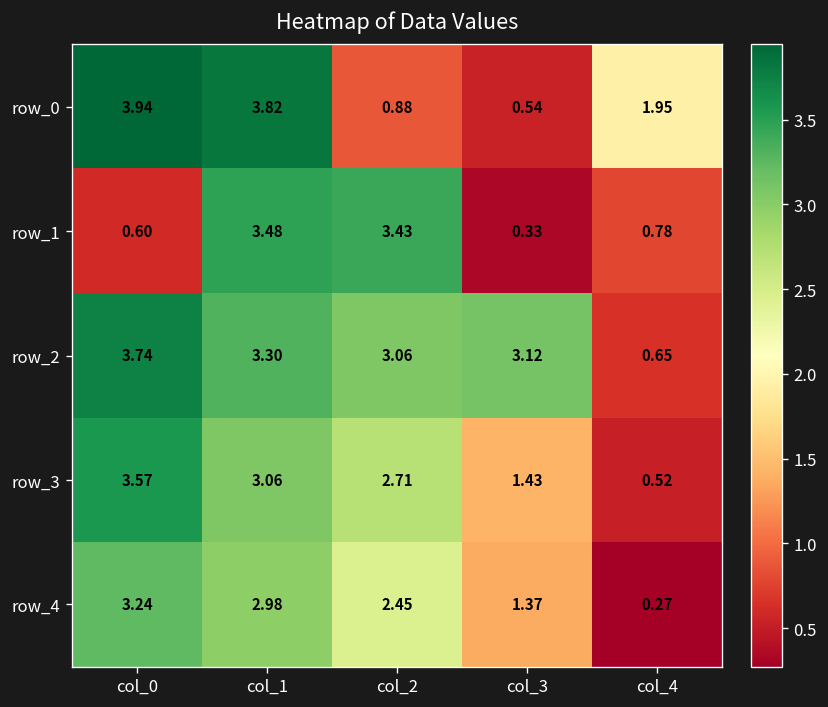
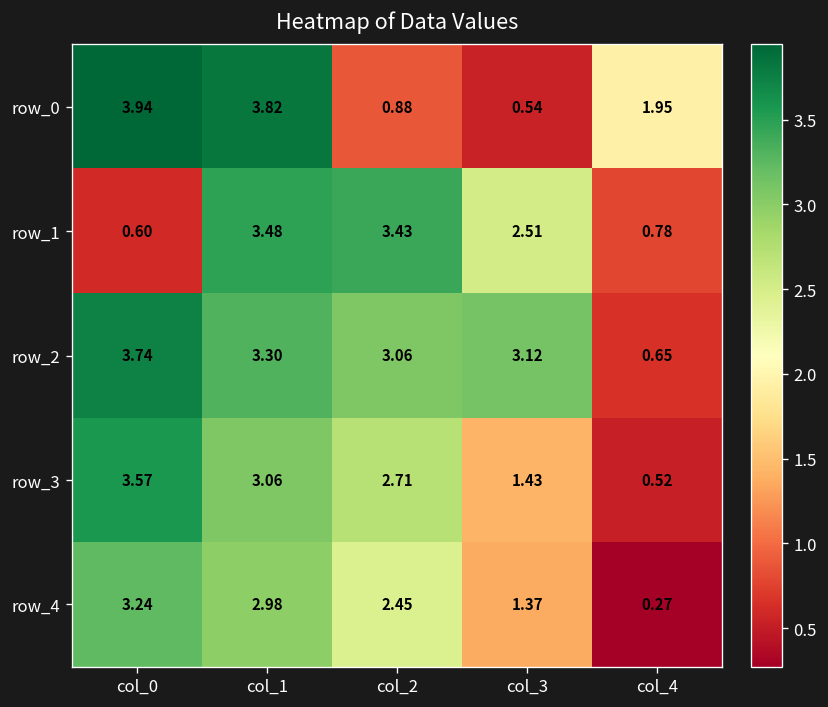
  {
    "row_0": {
      "col_0": 3.94,
      "col_1": 3.82,
      "col_2": 0.88,
      "col_3": 0.54,
      "col_4": 1.95
    },
    "row_1": {
      "col_0": 0.60,
      "col_1": 3.48,
      "col_2": 3.43,
-     "col_3": 0.33,
+     "col_3": 2.51,
      "col_4": 0.78
    },
    "row_2": {
      "col_0": 3.74,
      "col_1": 3.30,
      "col_2": 3.06,
      "col_3": 3.12,
      "col_4": 0.65
    },
    "row_3": {
      "col_0": 3.57,
      "col_1": 3.06,
      "col_2": 2.71,
      "col_3": 1.43,
      "col_4": 0.52
    },
    "row_4": {
      "col_0": 3.24,
      "col_1": 2.98,
      "col_2": 2.45,
      "col_3": 1.37,
      "col_4": 0.27
    }
  }
